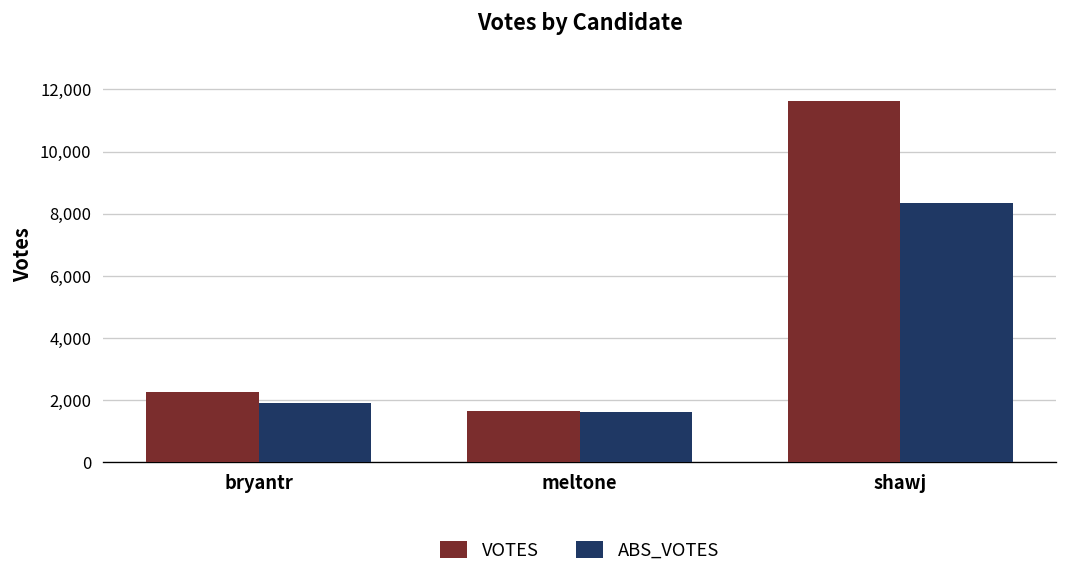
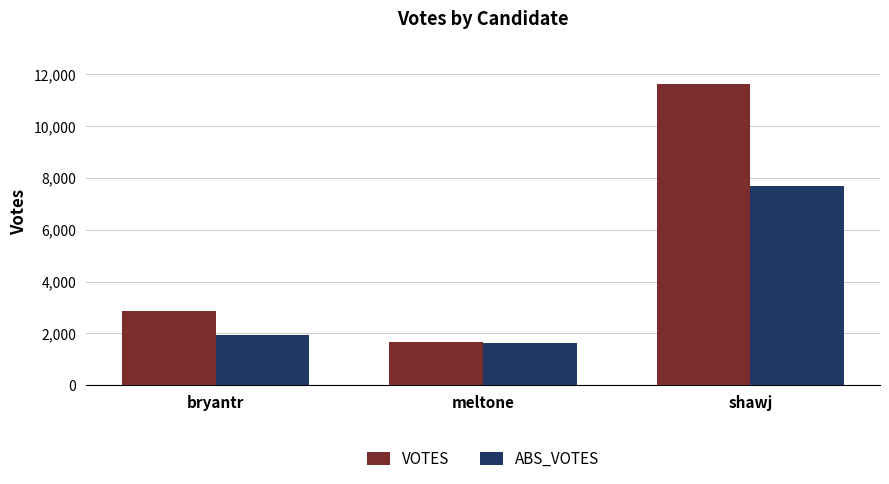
  {
    "VOTES": {
-     "bryantr": "2,300",
+     "bryantr": "2,900",
      "meltone": "1,700",
      "shawj": "11,600"
    },
    "ABS_VOTES": {
      "bryantr": "1,900",
      "meltone": "1,600",
-     "shawj": "8,300"
+     "shawj": "7,700"
    }
  }
